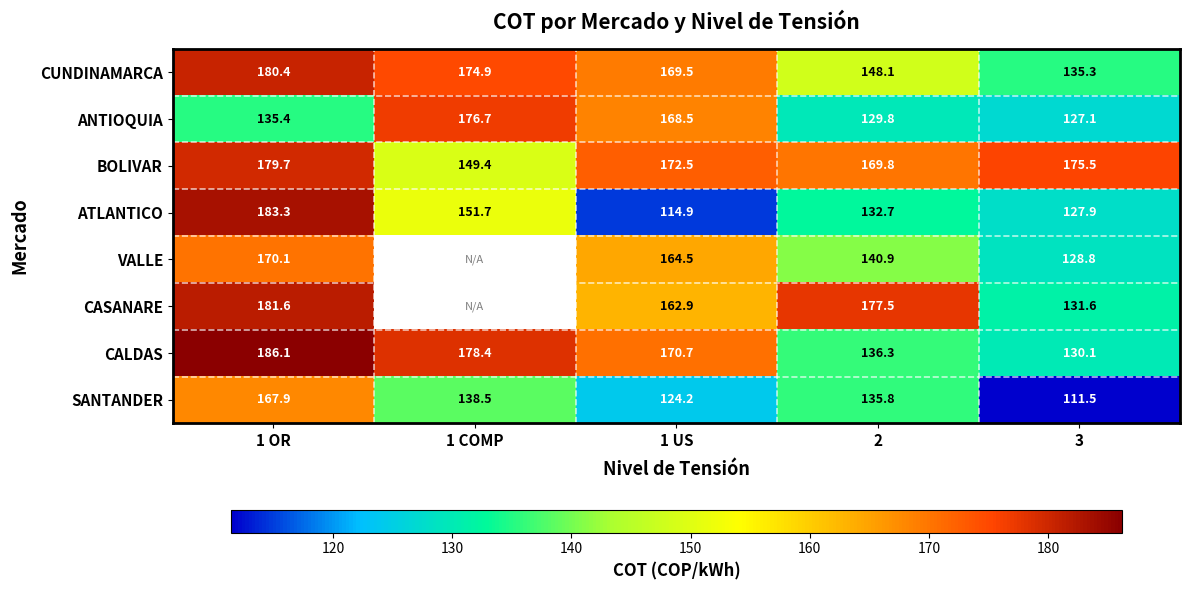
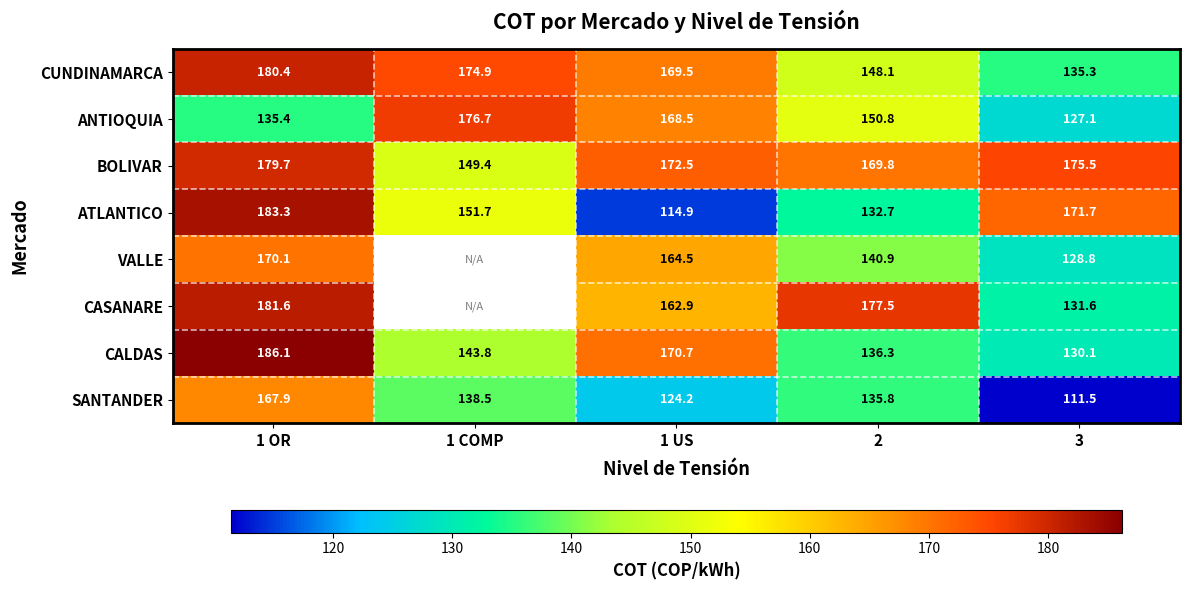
  {
    "CUNDINAMARCA": {
      "1 OR": 180.4,
      "1 COMP": 174.9,
      "1 US": 169.5,
      "2": 148.1,
      "3": 135.3
    },
    "ANTIOQUIA": {
      "1 OR": 135.4,
      "1 COMP": 176.7,
      "1 US": 168.5,
-     "2": 129.8,
+     "2": 150.8,
      "3": 127.1
    },
    "BOLIVAR": {
      "1 OR": 179.7,
      "1 COMP": 149.4,
      "1 US": 172.5,
      "2": 169.8,
      "3": 175.5
    },
    "ATLANTICO": {
      "1 OR": 183.3,
      "1 COMP": 151.7,
      "1 US": 114.9,
      "2": 132.7,
-     "3": 127.9
+     "3": 171.7
    },
    "VALLE": {
      "1 OR": 170.1,
      "1 US": 164.5,
      "2": 140.9,
      "3": 128.8
    },
    "CASANARE": {
      "1 OR": 181.6,
      "1 US": 162.9,
      "2": 177.5,
      "3": 131.6
    },
    "CALDAS": {
      "1 OR": 186.1,
-     "1 COMP": 178.4,
+     "1 COMP": 143.8,
      "1 US": 170.7,
      "2": 136.3,
      "3": 130.1
    },
    "SANTANDER": {
      "1 OR": 167.9,
      "1 COMP": 138.5,
      "1 US": 124.2,
      "2": 135.8,
      "3": 111.5
    }
  }
